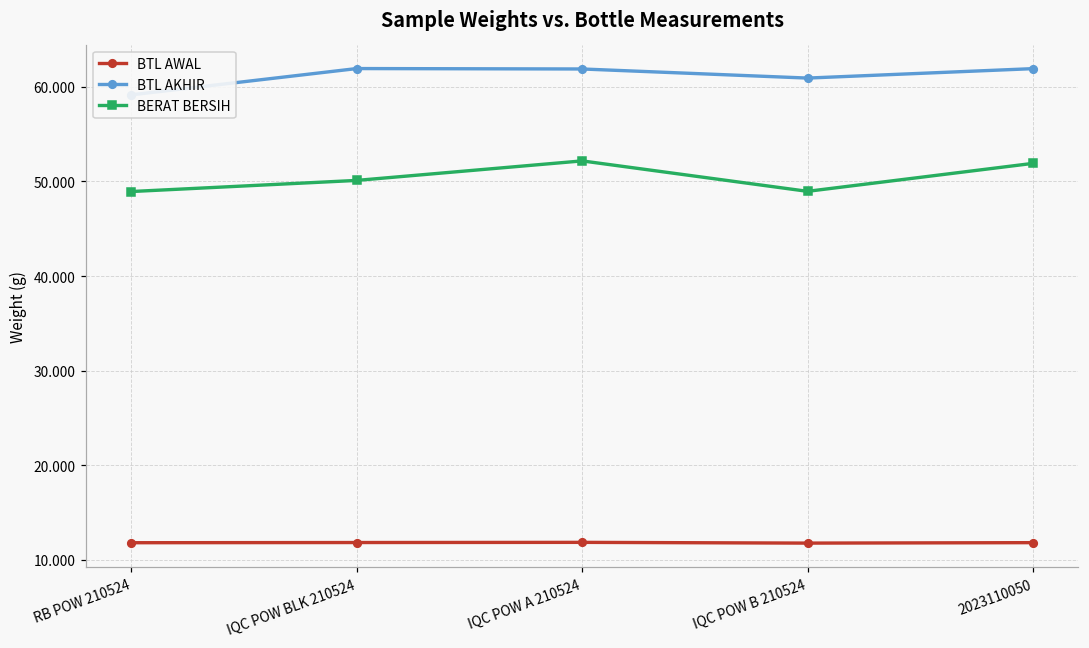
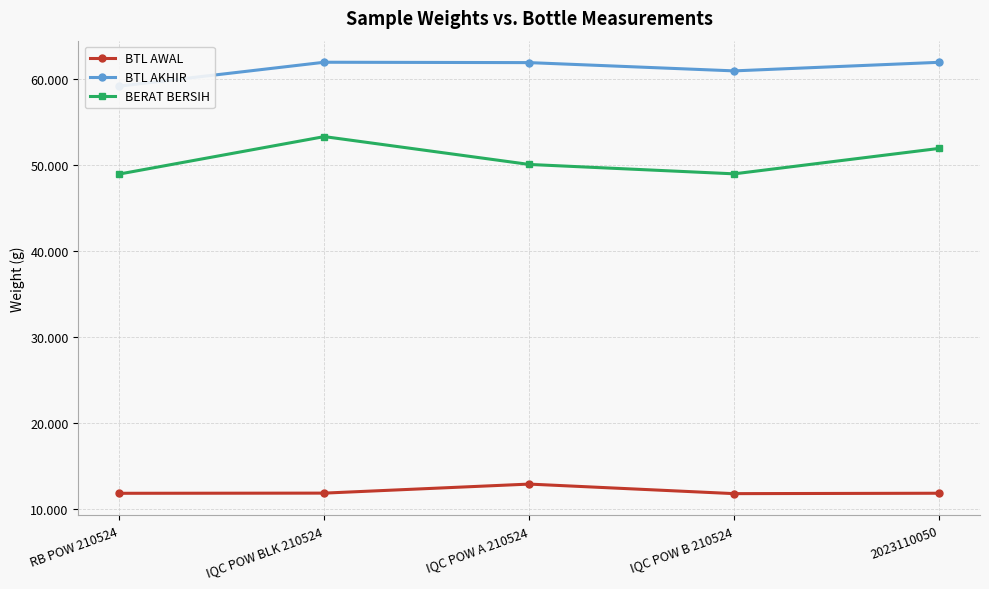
  {
    "BTL AWAL": {
      "RB POW 210524": 12,
      "IQC POW BLK 210524": 12,
-     "IQC POW A 210524": 12,
+     "IQC POW A 210524": 13,
      "IQC POW B 210524": 12,
      "2023110050": 12
    },
    "BTL AKHIR": {
      "IQC POW BLK 210524": 62,
      "IQC POW A 210524": 62,
      "IQC POW B 210524": 61,
      "2023110050": 62
    },
    "BERAT BERSIH": {
      "RB POW 210524": 49,
-     "IQC POW BLK 210524": 50,
-     "IQC POW A 210524": 52,
+     "IQC POW BLK 210524": 53,
+     "IQC POW A 210524": 50,
      "IQC POW B 210524": 49,
      "2023110050": 52
    }
  }
